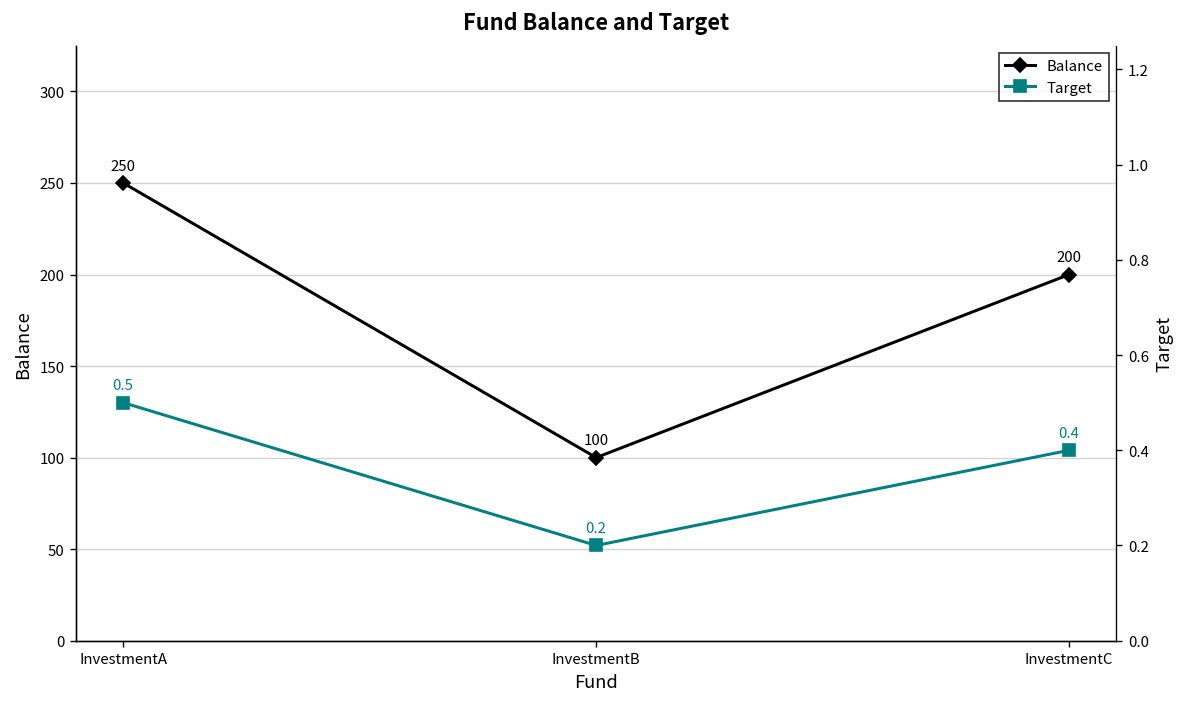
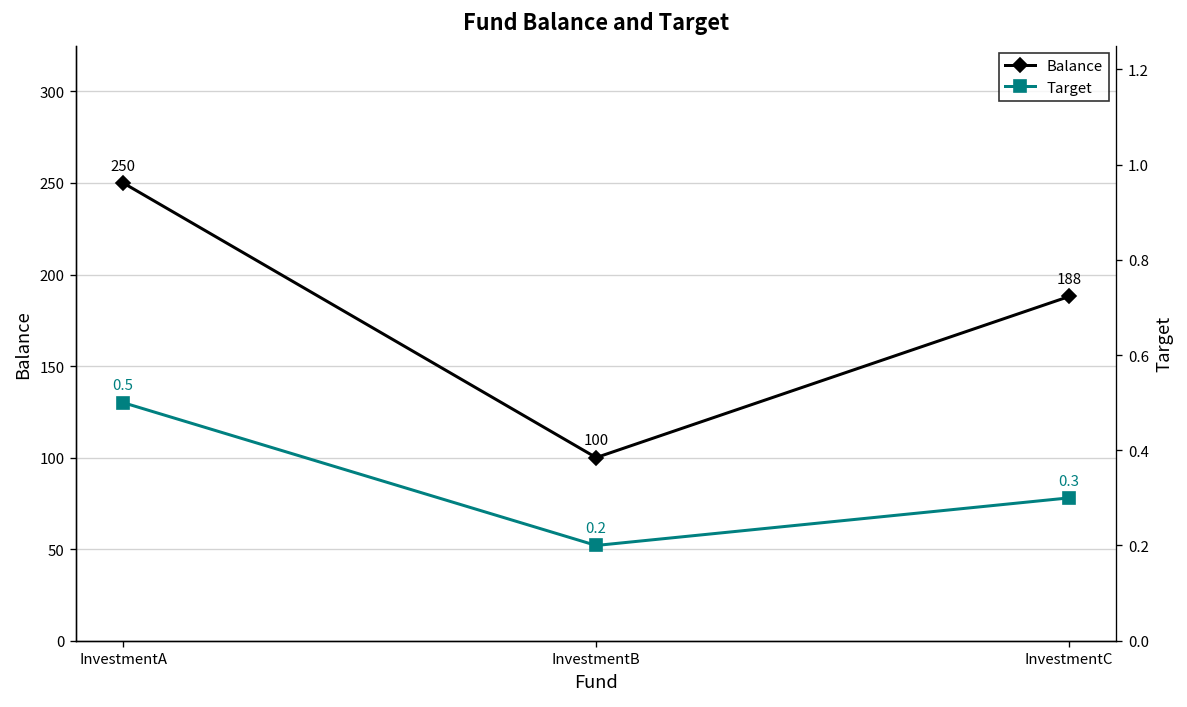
  {
    "Balance": {
      "InvestmentA": 250,
      "InvestmentB": 100,
-     "InvestmentC": 200
+     "InvestmentC": 188
    },
    "Target": {
      "InvestmentA": 0.5,
      "InvestmentB": 0.2,
-     "InvestmentC": 0.4
+     "InvestmentC": 0.3
    }
  }
